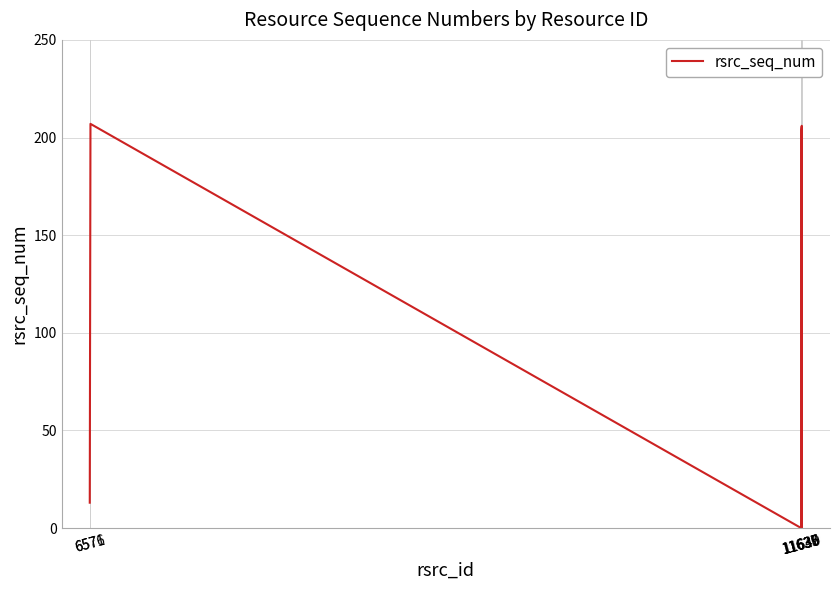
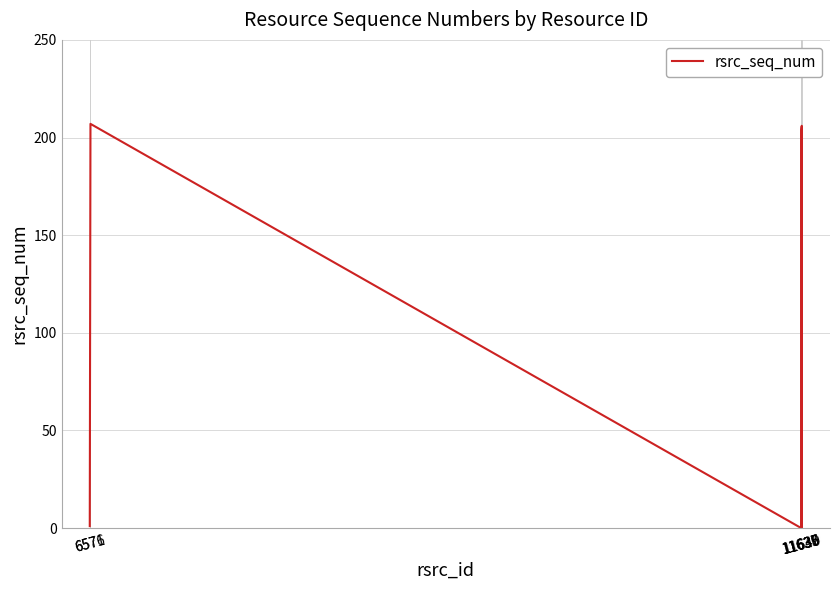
  {
-   "6571": 13,
+   "6571": 1,
    "6576": 207,
    "11635": 0,
    "11636": 204,
    "11637": 205,
    "11639": 206,
    "11640": 0
  }
